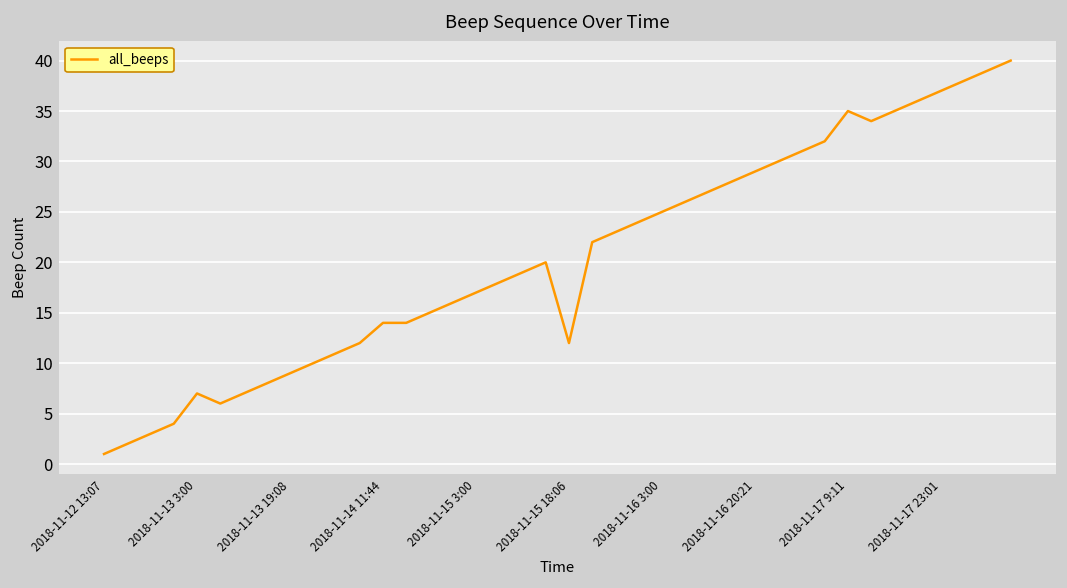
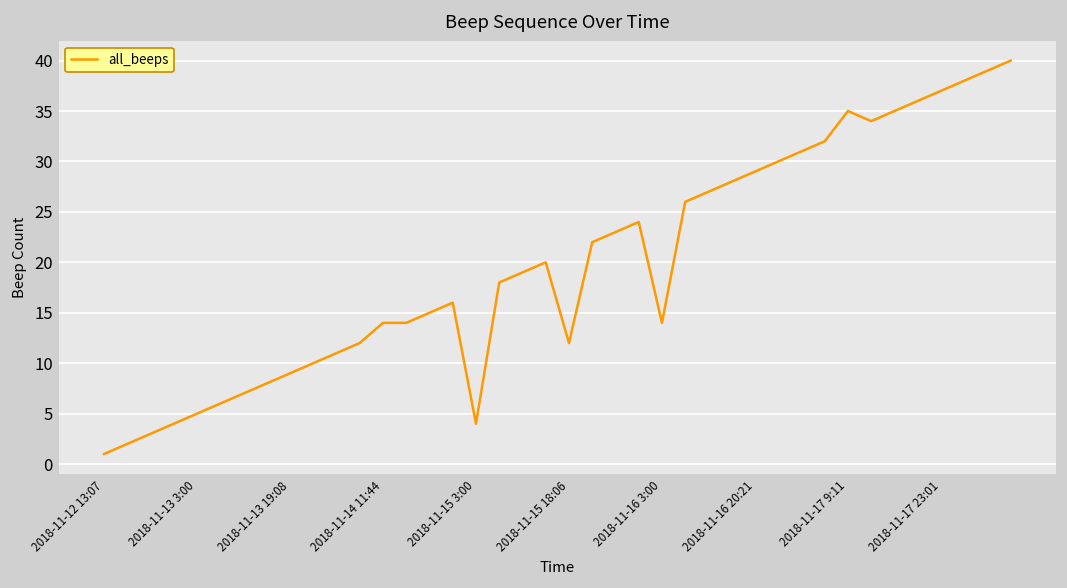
  {
    "2018-11-12 13:07": 1,
-   "2018-11-13 3:00": 7,
+   "2018-11-13 3:00": 5,
    "2018-11-13 19:08": 9,
    "2018-11-14 11:44": 14,
-   "2018-11-15 3:00": 17,
+   "2018-11-15 3:00": 4,
    "2018-11-15 18:06": 12,
-   "2018-11-16 3:00": 25,
+   "2018-11-16 3:00": 14,
    "2018-11-16 20:21": 29,
    "2018-11-17 9:11": 35,
    "2018-11-17 23:01": 37
  }
